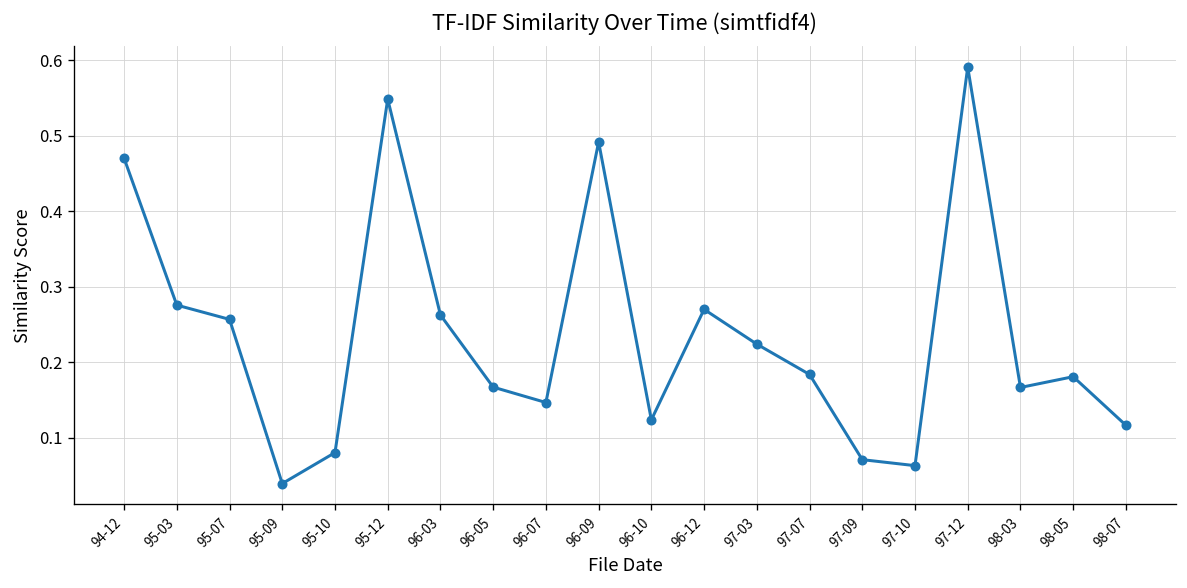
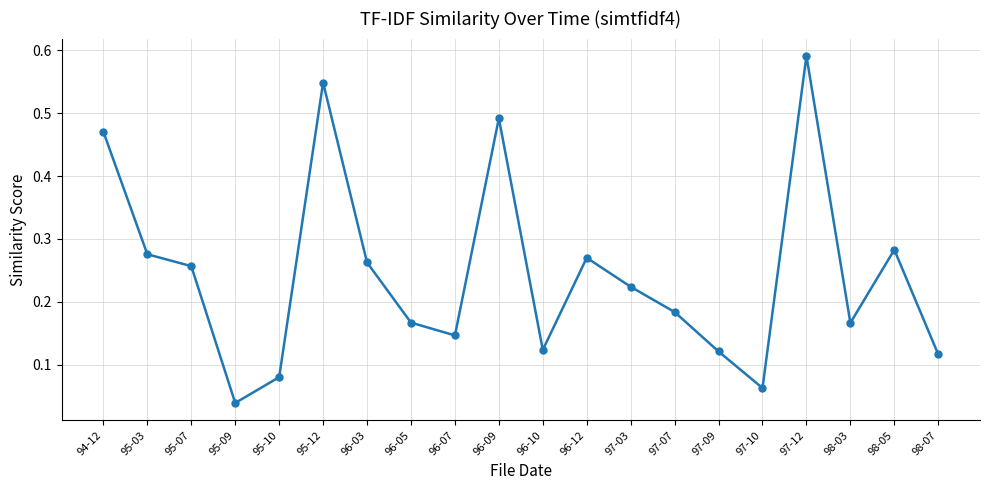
  {
    "94-12": 0.47,
    "95-03": 0.28,
    "95-07": 0.26,
    "95-09": 0.04,
    "95-10": 0.08,
    "95-12": 0.55,
    "96-03": 0.26,
    "96-05": 0.17,
    "96-07": 0.15,
    "96-09": 0.49,
    "96-10": 0.12,
    "96-12": 0.27,
    "97-03": 0.22,
    "97-07": 0.18,
-   "97-09": 0.07,
+   "97-09": 0.12,
    "97-10": 0.06,
    "97-12": 0.59,
    "98-03": 0.17,
-   "98-05": 0.18,
+   "98-05": 0.28,
    "98-07": 0.12
  }
